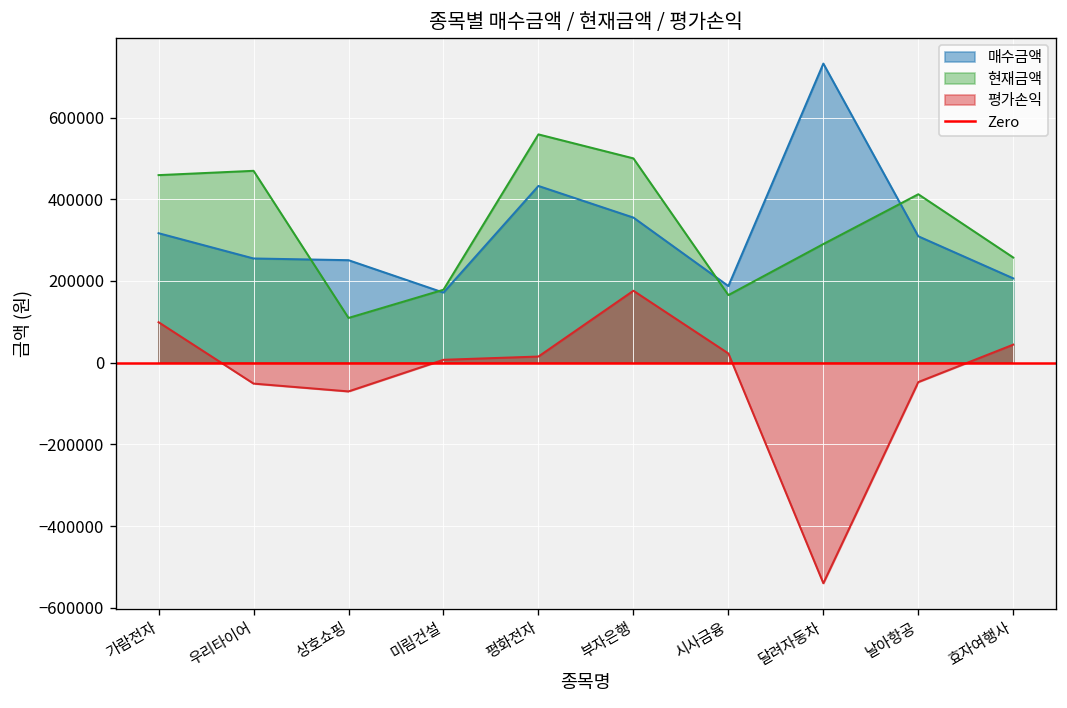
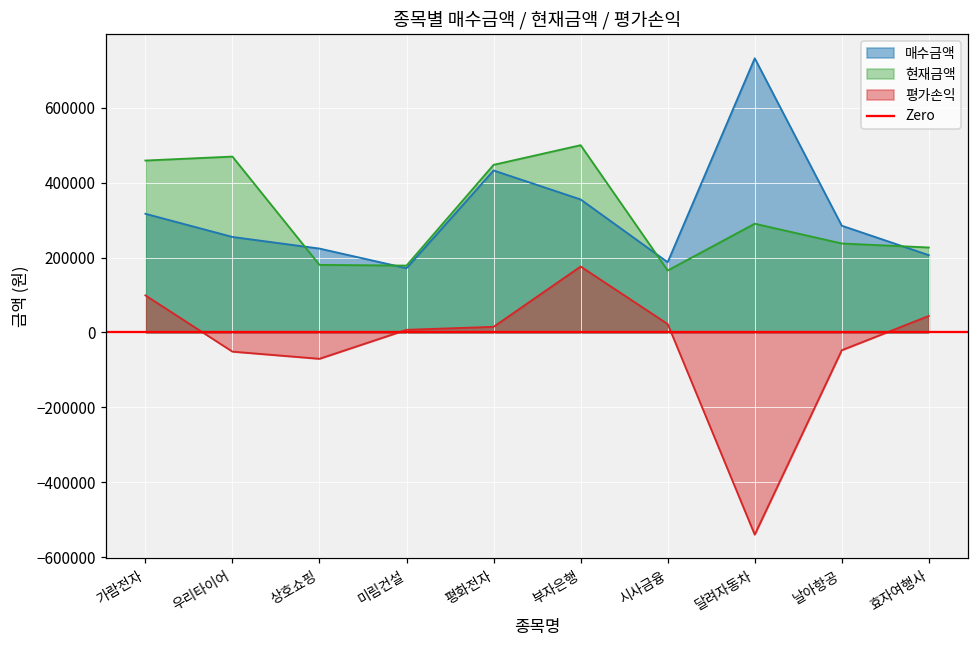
  {
    "매수금액": {
      "가람전자": 320000,
      "우리타이어": 260000,
-     "상호쇼핑": 250000,
+     "상호쇼핑": 220000,
      "평화전자": 430000,
      "부자은행": 360000,
      "시사금융": 190000,
      "달려자동차": 730000,
-     "날아항공": 310000,
+     "날아항공": 290000,
      "효자여행사": 210000
    },
    "현재금액": {
      "가람전자": 460000,
      "우리타이어": 470000,
-     "상호쇼핑": 110000,
-     "평화전자": 560000,
+     "상호쇼핑": 180000,
+     "평화전자": 450000,
      "부자은행": 500000,
      "시사금융": 170000,
      "달려자동차": 290000,
-     "날아항공": 410000,
-     "효자여행사": 260000
+     "날아항공": 240000,
+     "효자여행사": 230000
    }
  }
